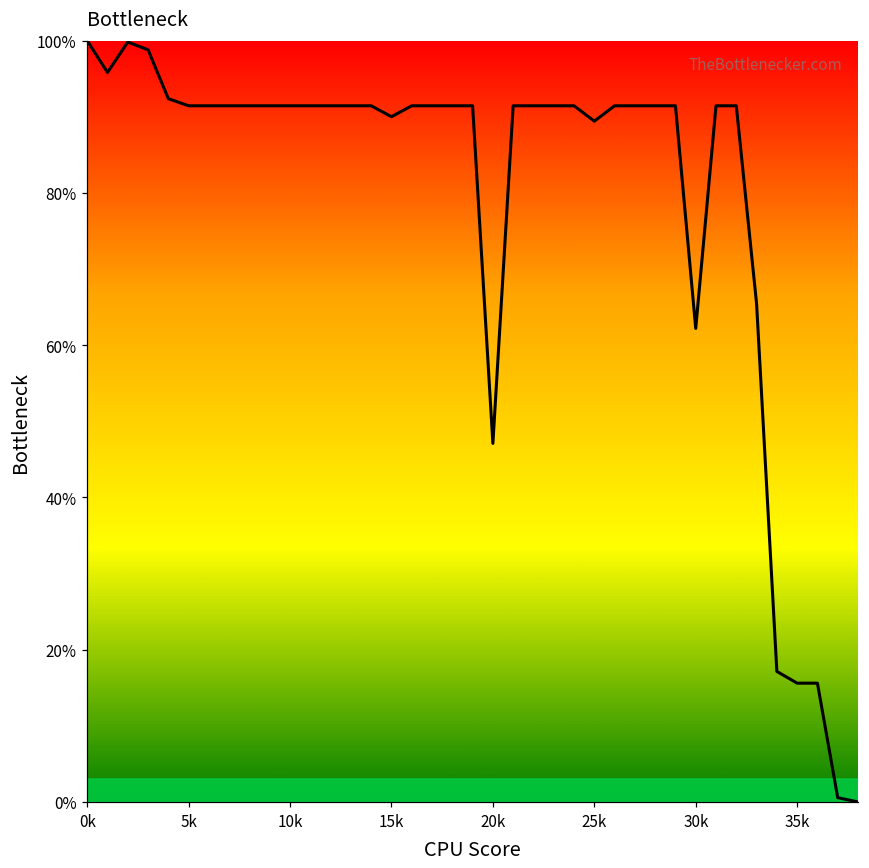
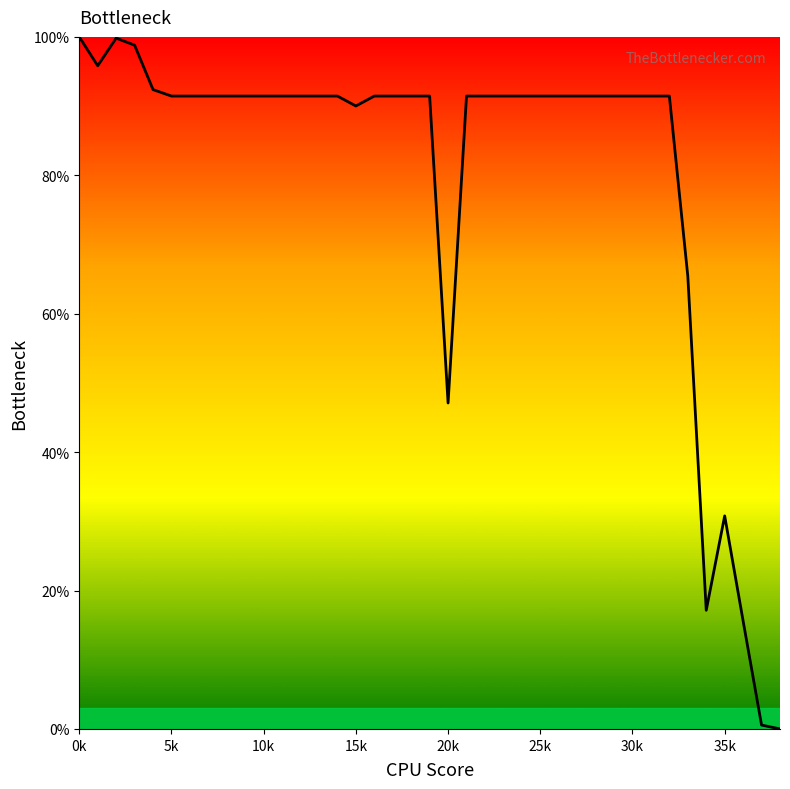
  {
    "0k": "100%",
    "5k": "91%",
    "10k": "91%",
    "15k": "90%",
    "20k": "47%",
-   "25k": "89%",
-   "30k": "62%",
-   "35k": "16%"
+   "25k": "91%",
+   "30k": "91%",
+   "35k": "31%"
  }
